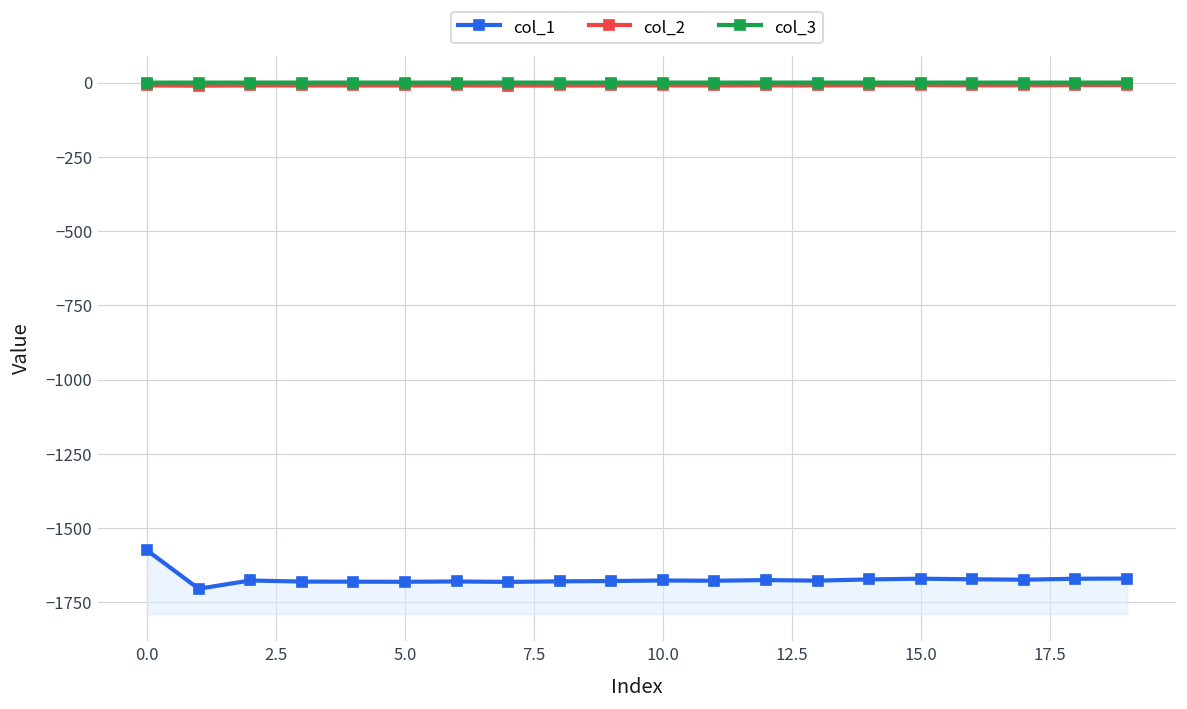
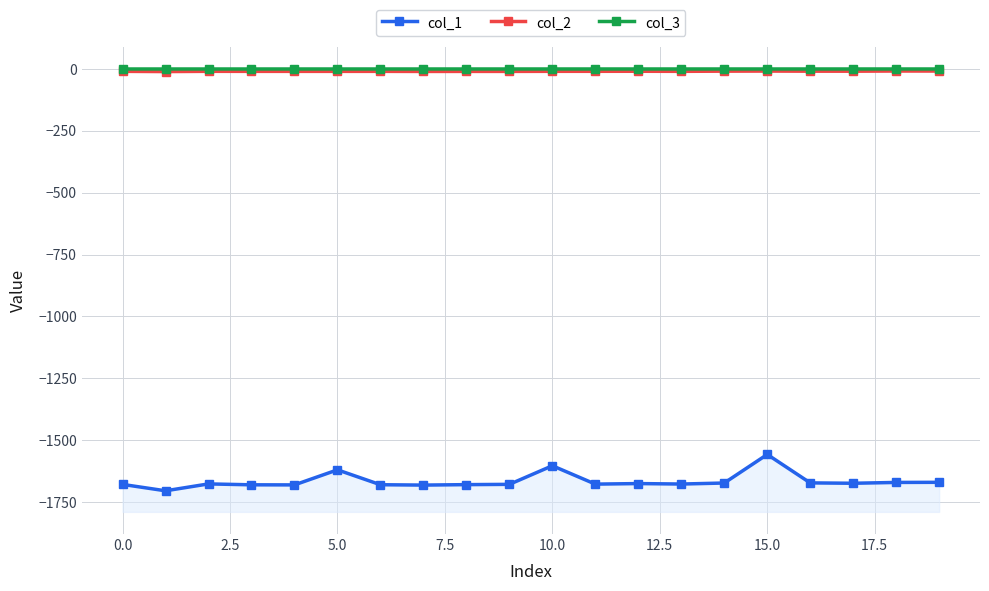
  {
    "col_1": {
-     "0.0": -1580,
-     "5.0": -1680,
-     "10.0": -1680,
-     "15.0": -1670
+     "0.0": -1680,
+     "5.0": -1620,
+     "10.0": -1600,
+     "15.0": -1560
    }
  }
